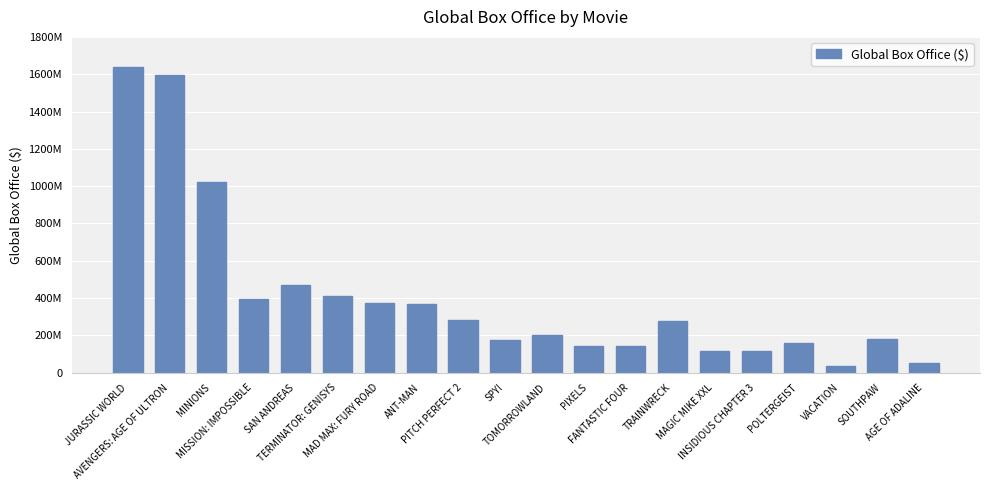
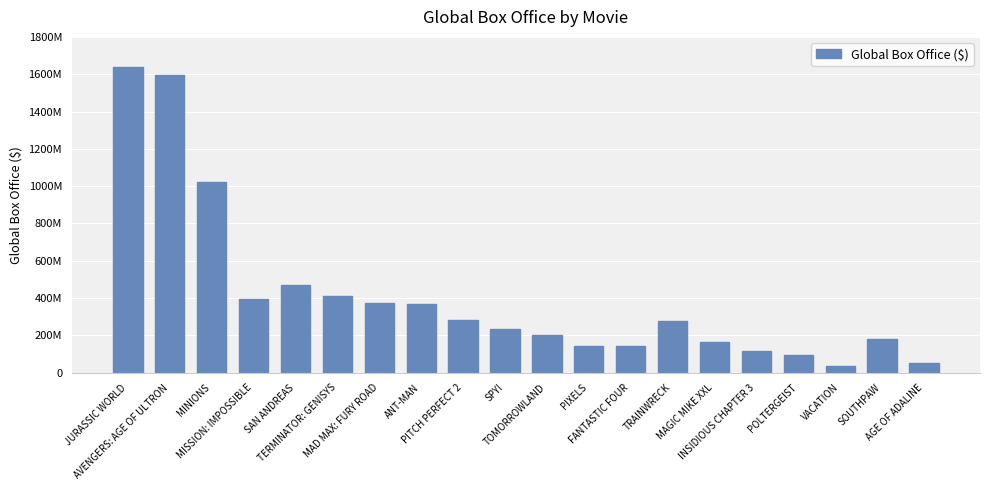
  {
    "JURASSIC WORLD": 1640000000,
    "AVENGERS: AGE OF ULTRON": 1590000000,
    "MINIONS": 1020000000,
    "MISSION: IMPOSSIBLE": 400000000,
    "SAN ANDREAS": 470000000,
    "TERMINATOR: GENISYS": 410000000,
    "MAD MAX: FURY ROAD": 370000000,
    "ANT-MAN": 370000000,
    "PITCH PERFECT 2": 290000000,
-   "SPY!": 170000000,
+   "SPY!": 230000000,
    "TOMORROWLAND": 210000000,
    "PIXELS": 140000000,
    "FANTASTIC FOUR": 150000000,
    "TRAINWRECK": 280000000,
-   "MAGIC MIKE XXL": 120000000,
+   "MAGIC MIKE XXL": 170000000,
    "INSIDIOUS CHAPTER 3": 120000000,
-   "POLTERGEIST": 160000000,
+   "POLTERGEIST": 100000000,
    "VACATION": 40000000,
    "SOUTHPAW": 180000000,
    "AGE OF ADALINE": 50000000
  }
